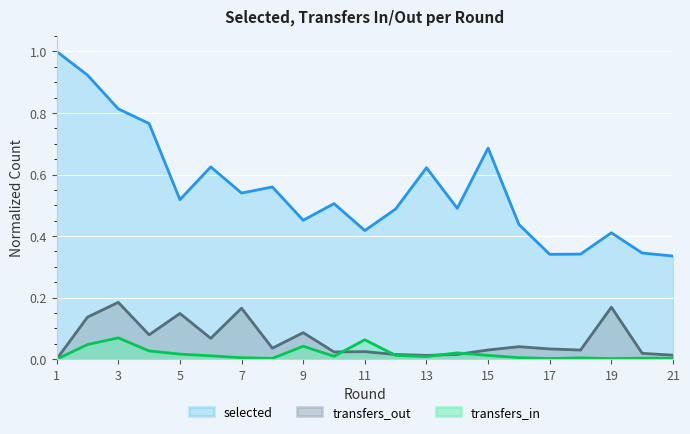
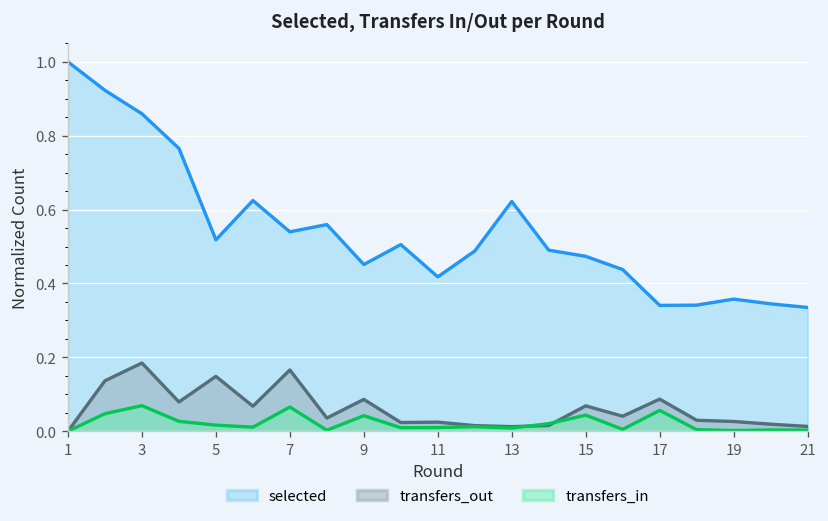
  {
    "selected": {
      "1": 1.00,
-     "3": 0.81,
+     "3": 0.86,
      "5": 0.52,
      "7": 0.54,
      "9": 0.45,
      "11": 0.42,
      "13": 0.62,
-     "15": 0.69,
+     "15": 0.47,
      "17": 0.34,
-     "19": 0.41,
+     "19": 0.36,
      "21": 0.34
    },
    "transfers_out": {
      "3": 0.18,
      "5": 0.15,
      "7": 0.17,
      "9": 0.09,
      "11": 0.02,
-     "15": 0.03,
-     "17": 0.03,
-     "19": 0.17,
+     "15": 0.07,
+     "17": 0.09,
+     "19": 0.03,
      "21": 0.01
    },
    "transfers_in": {
      "3": 0.07,
      "5": 0.02,
-     "7": 0.00,
+     "7": 0.07,
      "9": 0.04,
-     "11": 0.06,
-     "15": 0.01,
-     "17": 0.00,
+     "11": 0.01,
+     "15": 0.04,
+     "17": 0.06,
      "19": 0.00,
      "21": 0.00
    }
  }
